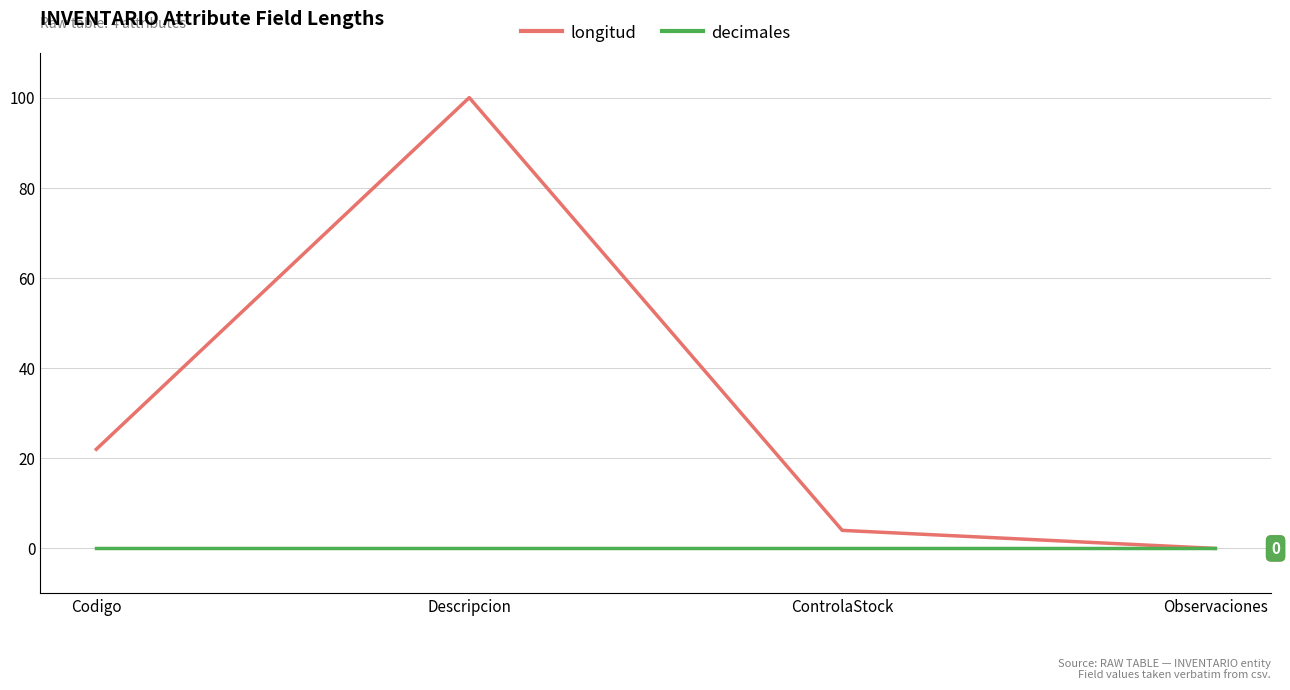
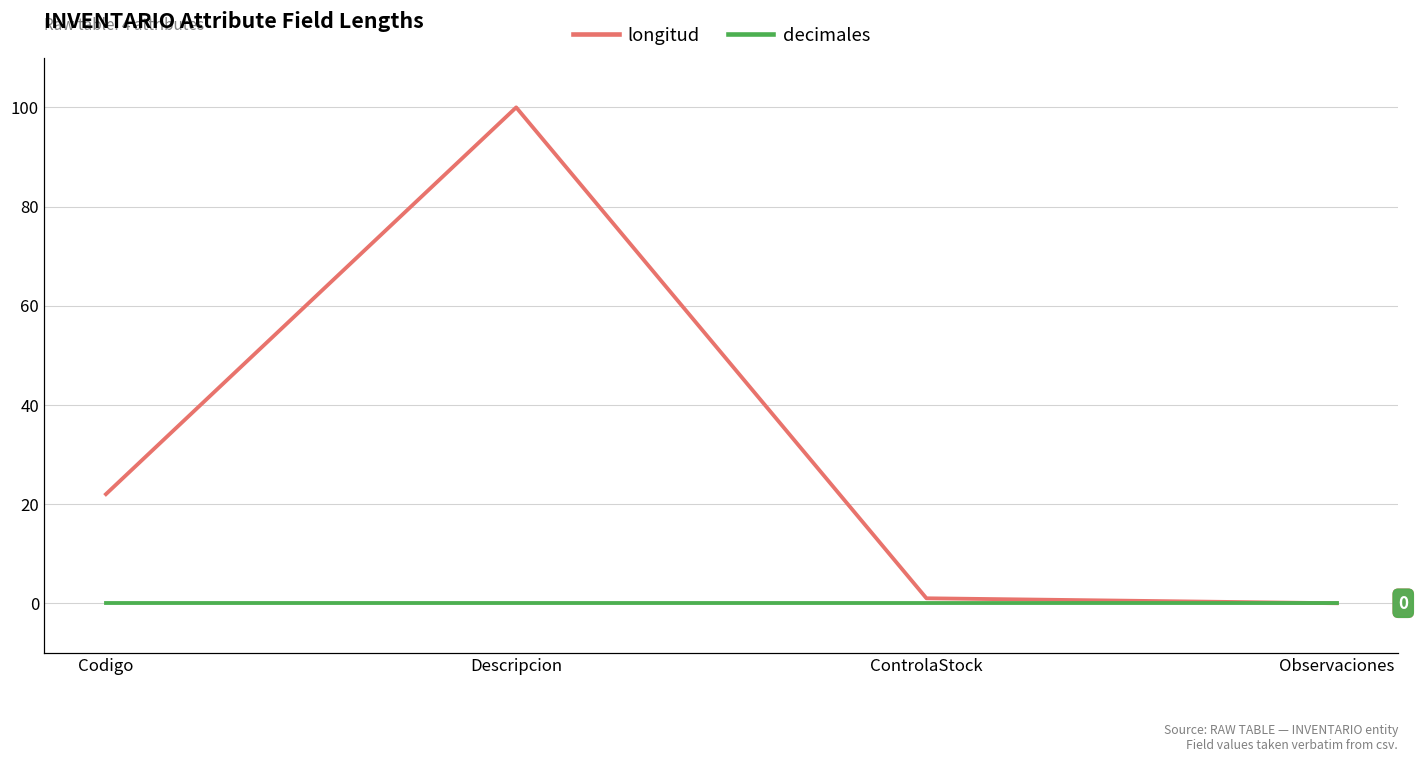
  {
    "longitud": {
      "Codigo": 22,
      "Descripcion": 100,
-     "ControlaStock": 4
+     "ControlaStock": 1
    },
    "decimales": {
      "Codigo": 0,
      "Descripcion": 0,
      "ControlaStock": 0
    }
  }
